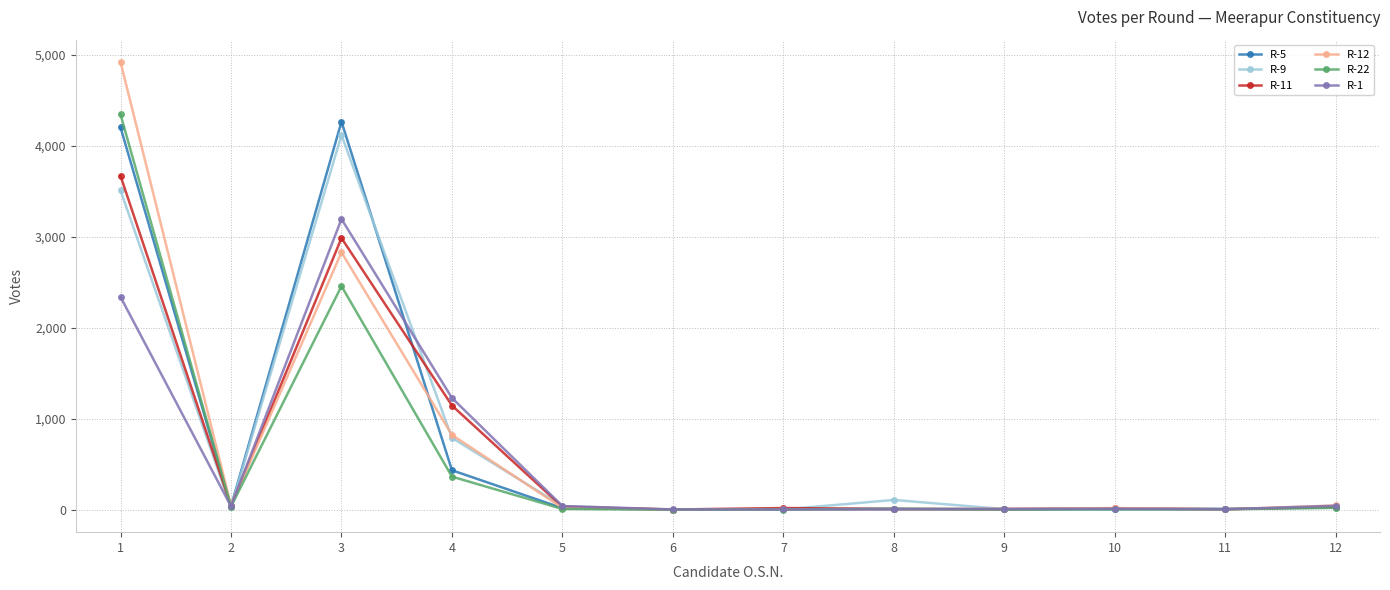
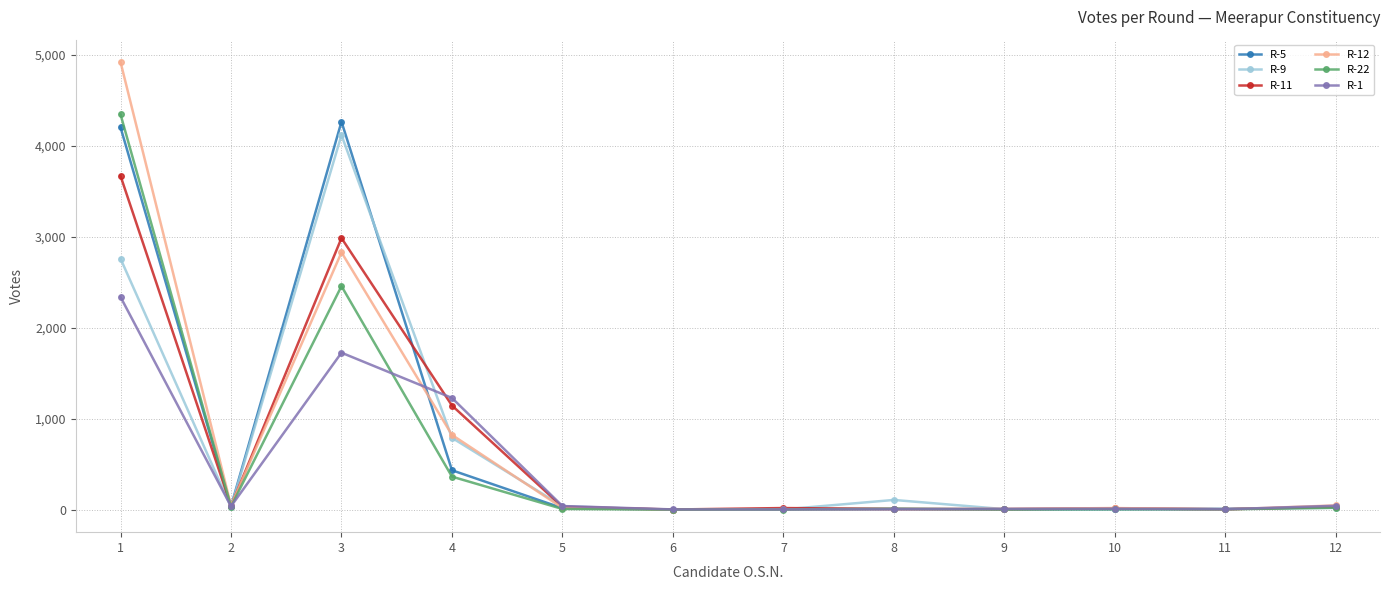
  {
    "R-5": {
      "1": "4,200",
      "3": "4,300",
      "4": "400"
    },
    "R-9": {
-     "1": "3,500",
+     "1": "2,800",
      "3": "4,100",
      "4": "800",
      "8": "100"
    },
    "R-11": {
      "1": "3,700",
      "3": "3,000",
      "4": "1,100"
    },
    "R-12": {
      "1": "4,900",
      "3": "2,800",
      "4": "800"
    },
    "R-22": {
      "1": "4,300",
      "3": "2,500",
      "4": "400"
    },
    "R-1": {
      "1": "2,300",
-     "3": "3,200",
+     "3": "1,700",
      "4": "1,200"
    }
  }
